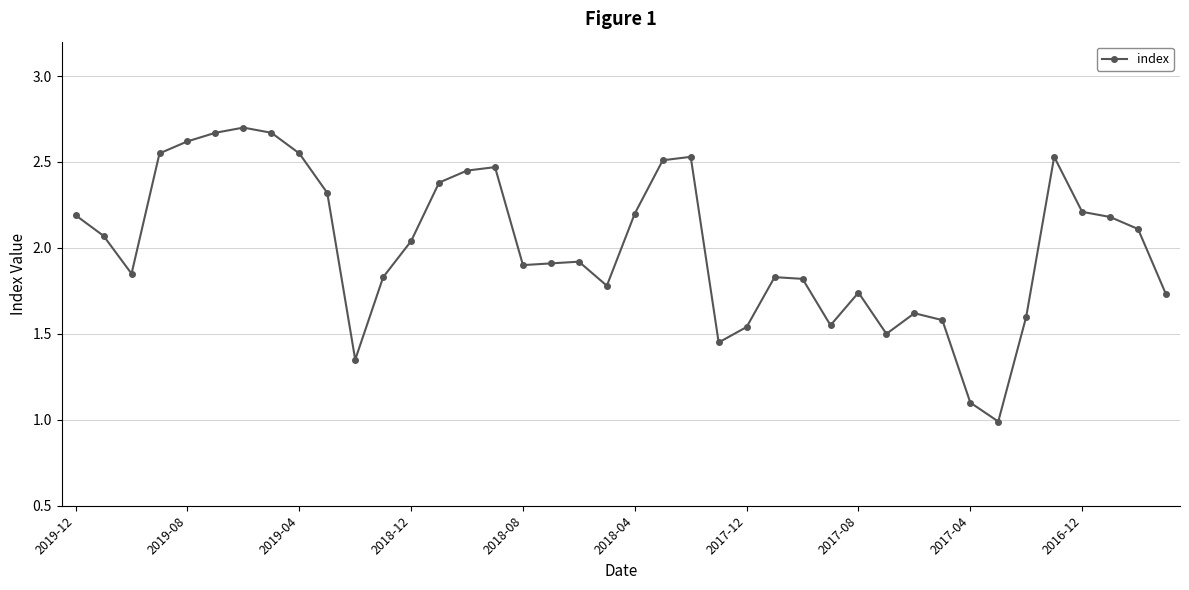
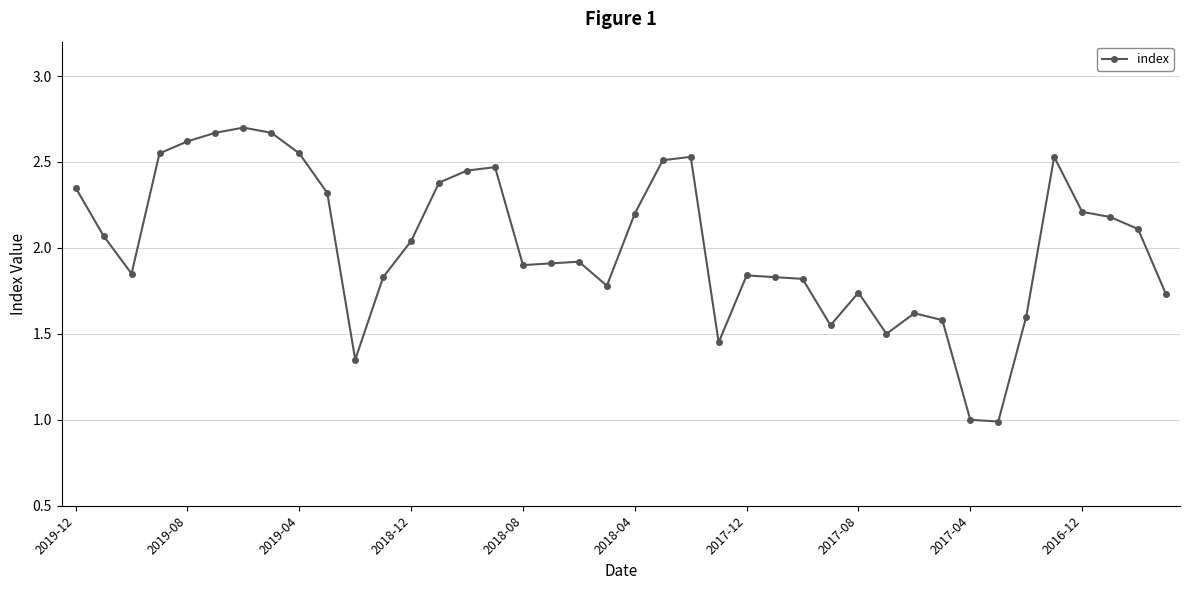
  {
-   "2019-12": 2.19,
+   "2019-12": 2.35,
    "2019-08": 2.62,
    "2019-04": 2.55,
    "2018-12": 2.04,
    "2018-08": 1.90,
    "2018-04": 2.20,
-   "2017-12": 1.54,
+   "2017-12": 1.84,
    "2017-08": 1.74,
-   "2017-04": 1.1,
+   "2017-04": 1.0,
    "2016-12": 2.21
  }
